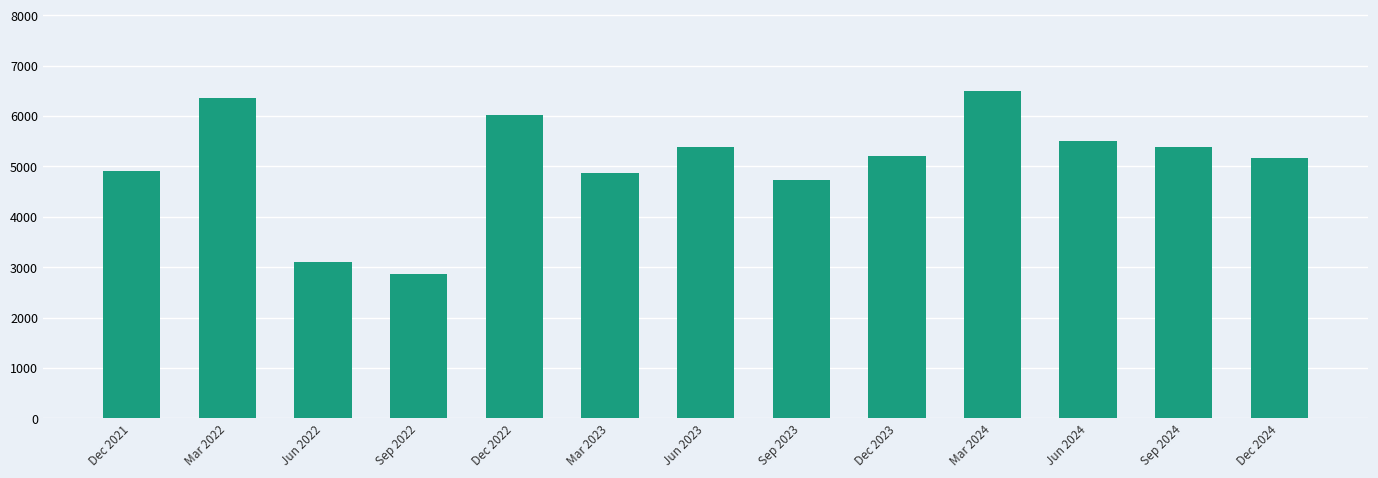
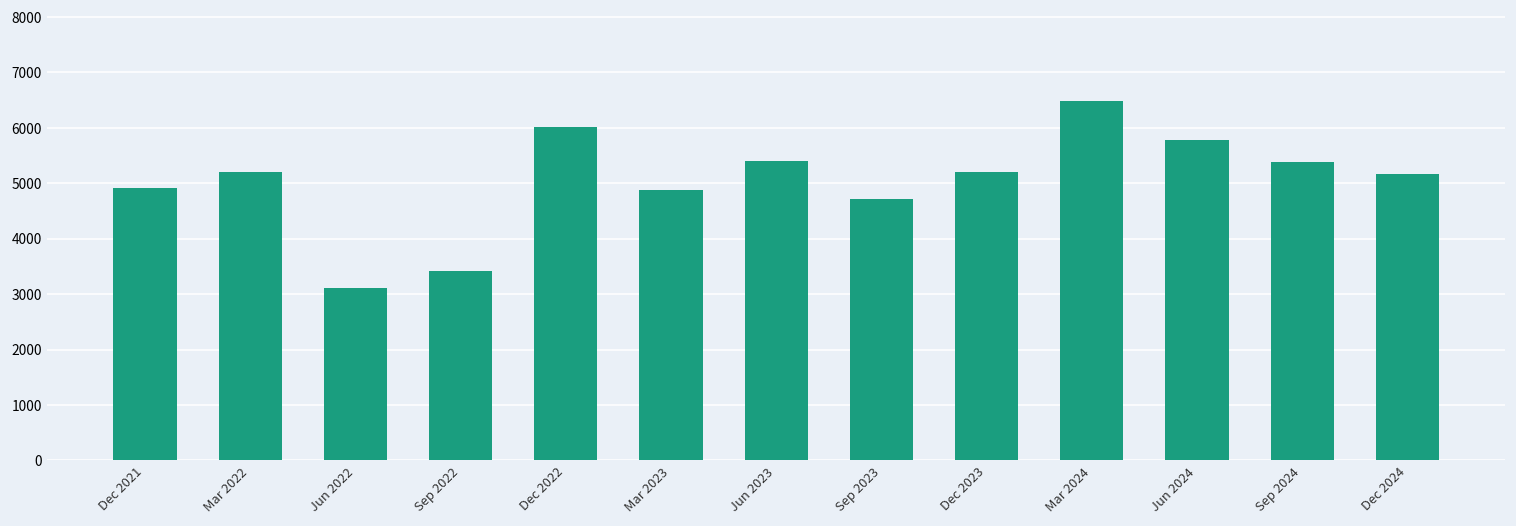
  {
    "Dec 2021": 4900,
-   "Mar 2022": 6400,
+   "Mar 2022": 5200,
    "Jun 2022": 3100,
-   "Sep 2022": 2900,
+   "Sep 2022": 3400,
    "Dec 2022": 6000,
    "Mar 2023": 4900,
    "Jun 2023": 5400,
    "Sep 2023": 4700,
    "Dec 2023": 5200,
    "Mar 2024": 6500,
-   "Jun 2024": 5500,
+   "Jun 2024": 5800,
    "Sep 2024": 5400,
    "Dec 2024": 5200
  }
